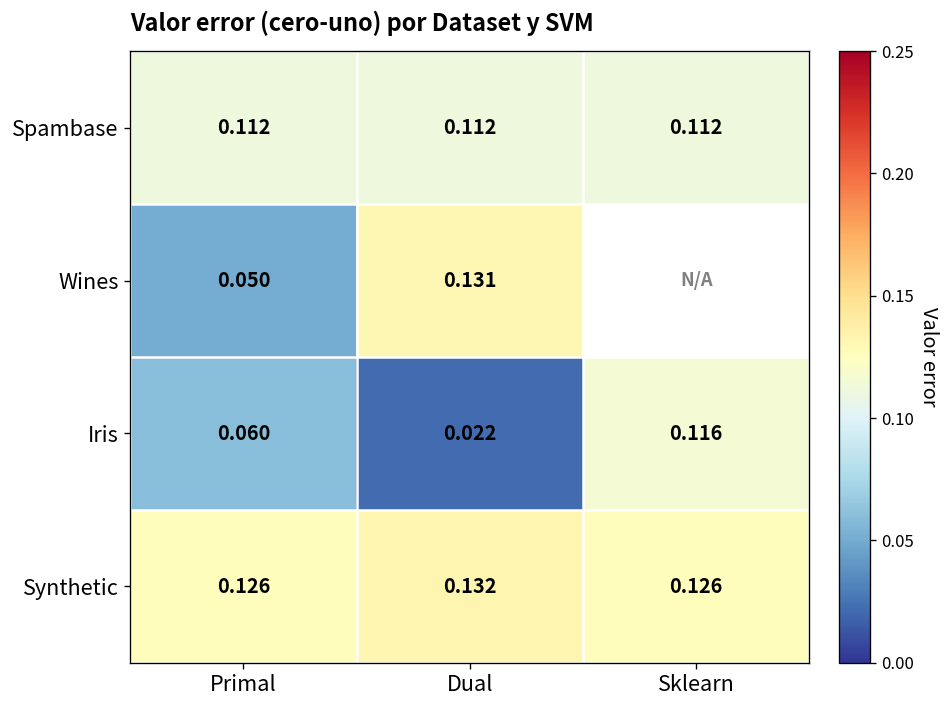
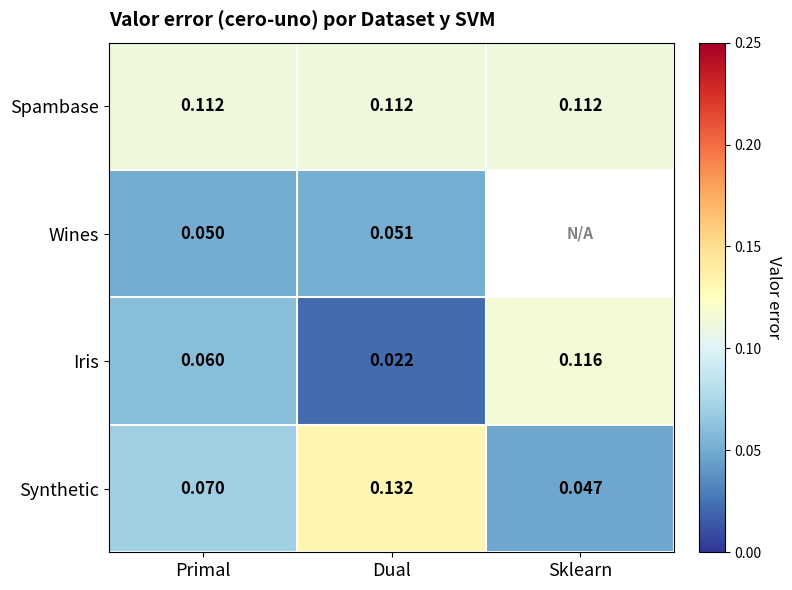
  {
    "Spambase": {
      "Primal": 0.112,
      "Dual": 0.112,
      "Sklearn": 0.112
    },
    "Wines": {
      "Primal": 0.050,
-     "Dual": 0.131
+     "Dual": 0.051
    },
    "Iris": {
      "Primal": 0.060,
      "Dual": 0.022,
      "Sklearn": 0.116
    },
    "Synthetic": {
-     "Primal": 0.126,
+     "Primal": 0.070,
      "Dual": 0.132,
-     "Sklearn": 0.126
+     "Sklearn": 0.047
    }
  }
